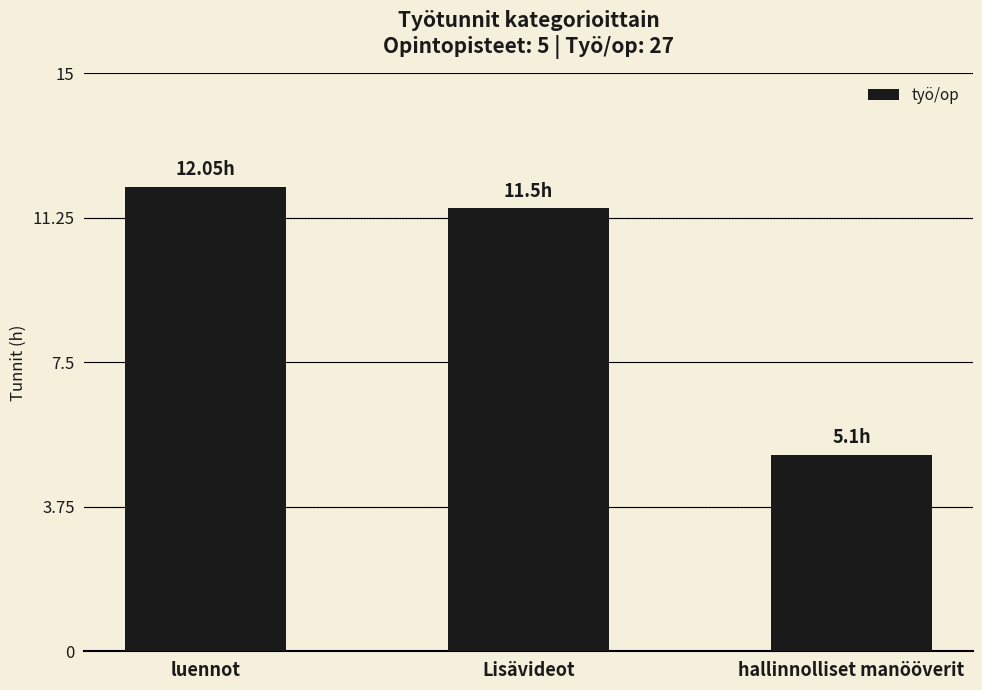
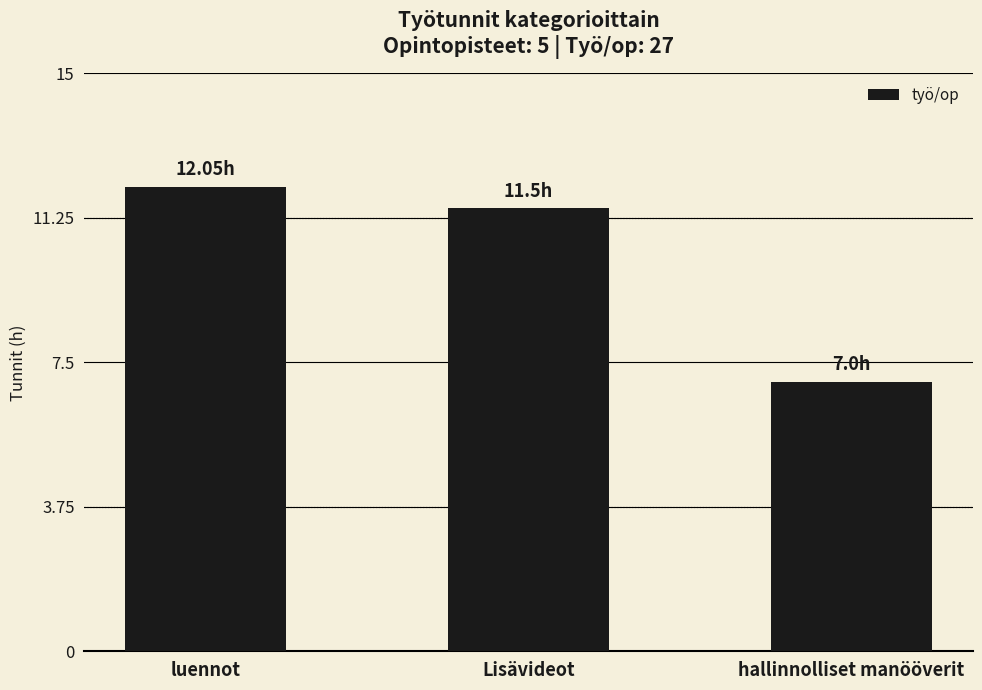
  {
    "luennot": "12.05h",
    "Lisävideot": "11.5h",
-   "hallinnolliset manööverit": "5.1h"
+   "hallinnolliset manööverit": "7.0h"
  }
